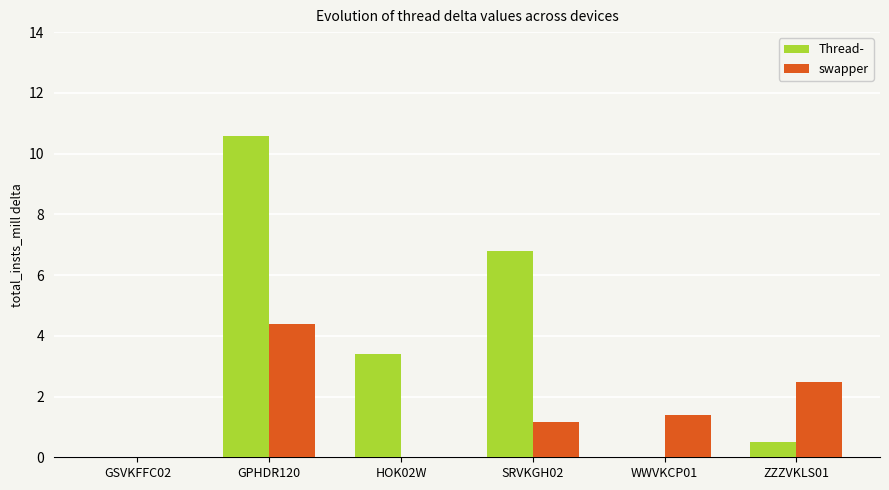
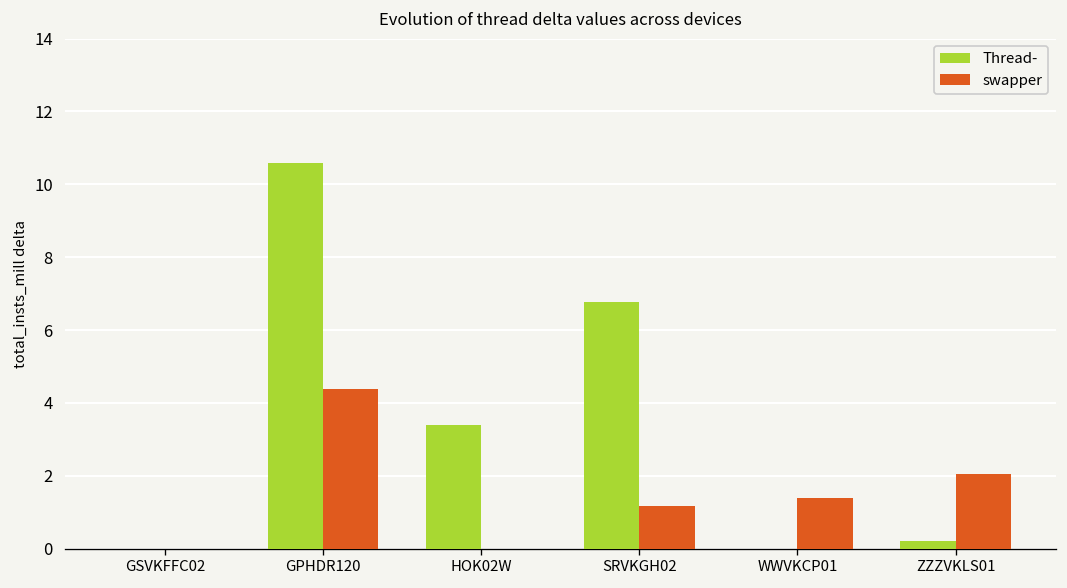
  {
    "Thread-": {
      "GSVKFFC02": 0.0,
      "GPHDR120": 10.6,
      "HOK02W": 3.4,
      "SRVKGH02": 6.8,
      "WWVKCP01": 0.0,
-     "ZZZVKLS01": 0.5
+     "ZZZVKLS01": 0.2
    },
    "swapper": {
      "GSVKFFC02": 0.0,
      "GPHDR120": 4.4,
      "HOK02W": 0.0,
      "SRVKGH02": 1.2,
      "WWVKCP01": 1.4,
-     "ZZZVKLS01": 2.5
+     "ZZZVKLS01": 2.1
    }
  }
